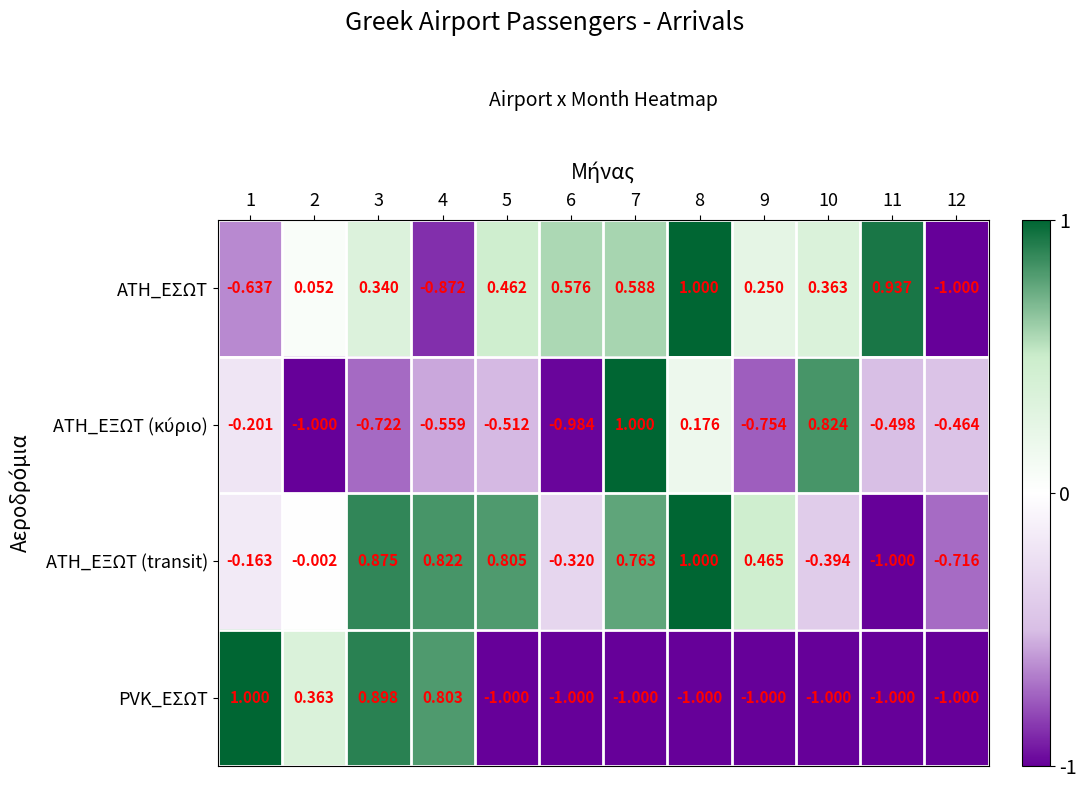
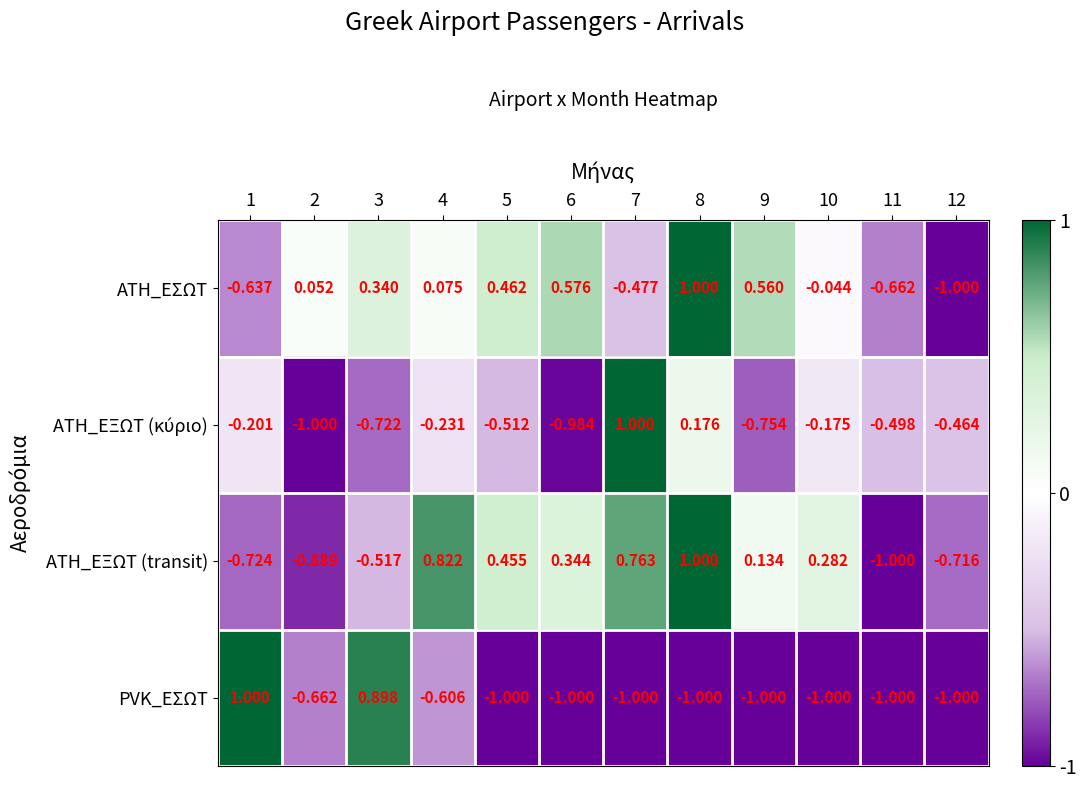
  {
    "ATH_ΕΣΩΤ": {
      "1": -0.637,
      "2": 0.052,
      "3": 0.340,
-     "4": -0.872,
+     "4": 0.075,
      "5": 0.462,
      "6": 0.576,
-     "7": 0.588,
+     "7": -0.477,
      "8": 1.000,
-     "9": 0.250,
-     "10": 0.363,
-     "11": 0.937,
+     "9": 0.560,
+     "10": -0.044,
+     "11": -0.662,
      "12": -1.000
    },
    "ATH_ΕΞΩΤ (κύριο)": {
      "1": -0.201,
      "2": -1.000,
      "3": -0.722,
-     "4": -0.559,
+     "4": -0.231,
      "5": -0.512,
      "6": -0.984,
      "7": 1.000,
      "8": 0.176,
      "9": -0.754,
-     "10": 0.824,
+     "10": -0.175,
      "11": -0.498,
      "12": -0.464
    },
    "ATH_ΕΞΩΤ (transit)": {
-     "1": -0.163,
-     "2": -0.002,
-     "3": 0.875,
+     "1": -0.724,
+     "2": -0.889,
+     "3": -0.517,
      "4": 0.822,
-     "5": 0.805,
-     "6": -0.320,
+     "5": 0.455,
+     "6": 0.344,
      "7": 0.763,
      "8": 1.000,
-     "9": 0.465,
-     "10": -0.394,
+     "9": 0.134,
+     "10": 0.282,
      "11": -1.000,
      "12": -0.716
    },
    "PVK_ΕΣΩΤ": {
      "1": 1.000,
-     "2": 0.363,
+     "2": -0.662,
      "3": 0.898,
-     "4": 0.803,
+     "4": -0.606,
      "5": -1.000,
      "6": -1.000,
      "7": -1.000,
      "8": -1.000,
      "9": -1.000,
      "10": -1.000,
      "11": -1.000,
      "12": -1.000
    }
  }
